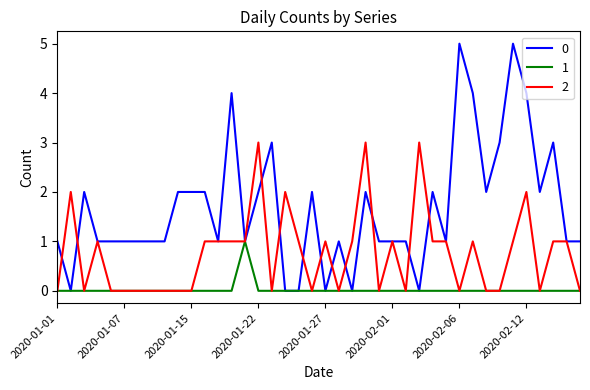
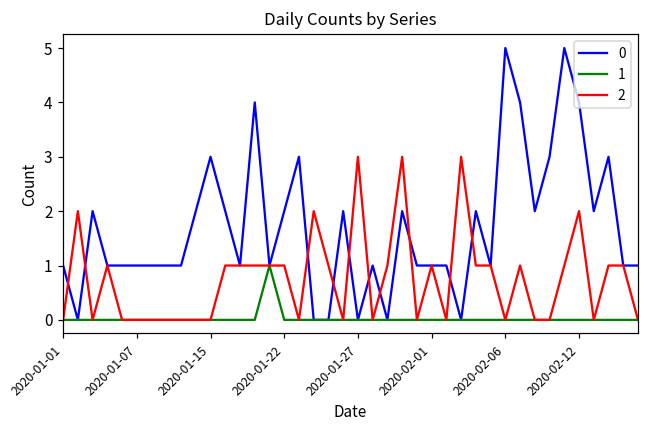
  {
    "0": {
      "2020-01-01": 1,
      "2020-01-07": 1,
-     "2020-01-15": 2,
+     "2020-01-15": 3,
      "2020-01-22": 2,
      "2020-02-06": 5
    },
    "1": {
      "2020-01-22": 0,
      "2020-02-01": 0,
      "2020-02-12": 0
    },
    "2": {
-     "2020-01-22": 3,
-     "2020-01-27": 1,
+     "2020-01-22": 1,
+     "2020-01-27": 3,
      "2020-02-12": 2
    }
  }
